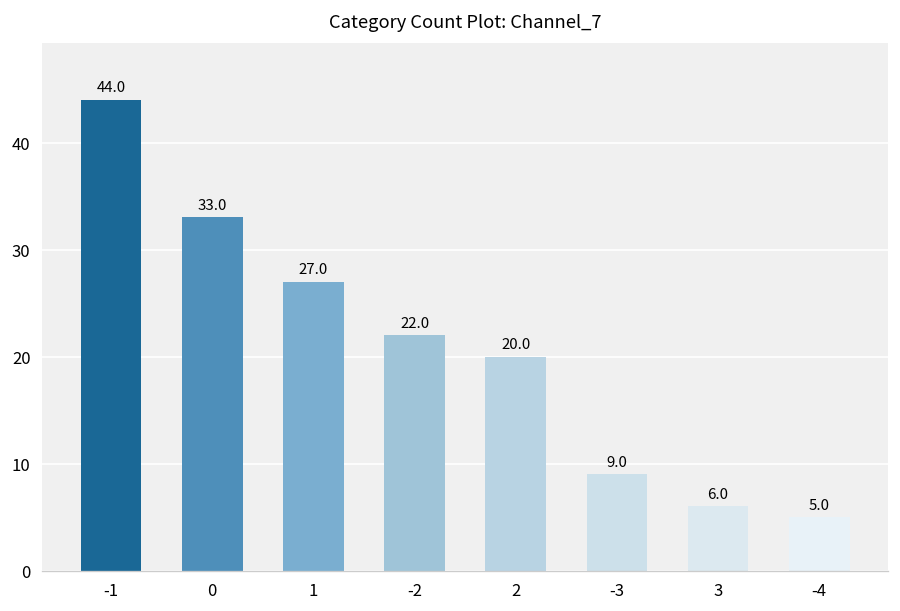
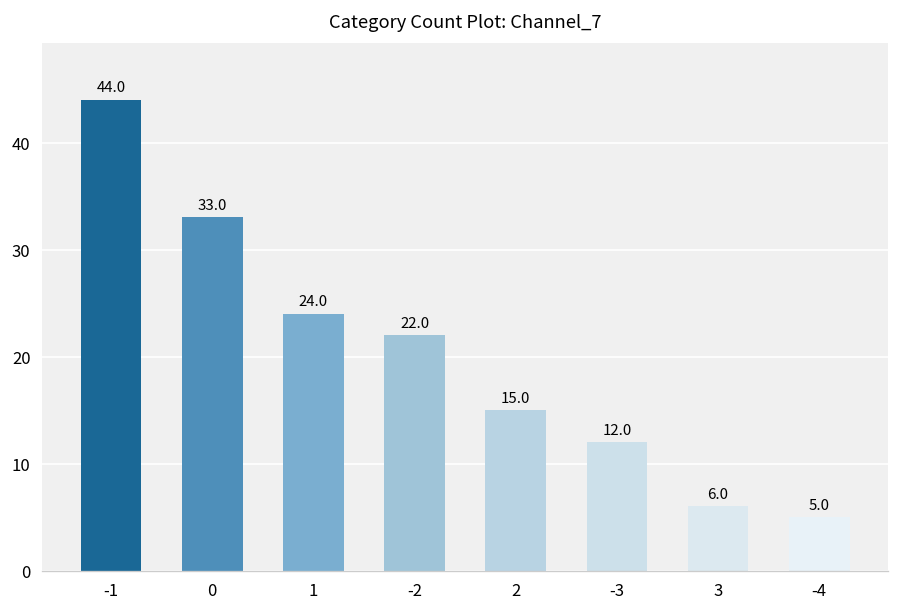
  {
    "-1": 44.0,
    "0": 33.0,
-   "1": 27.0,
+   "1": 24.0,
    "-2": 22.0,
-   "2": 20.0,
-   "-3": 9.0,
+   "2": 15.0,
+   "-3": 12.0,
    "3": 6.0,
    "-4": 5.0
  }
